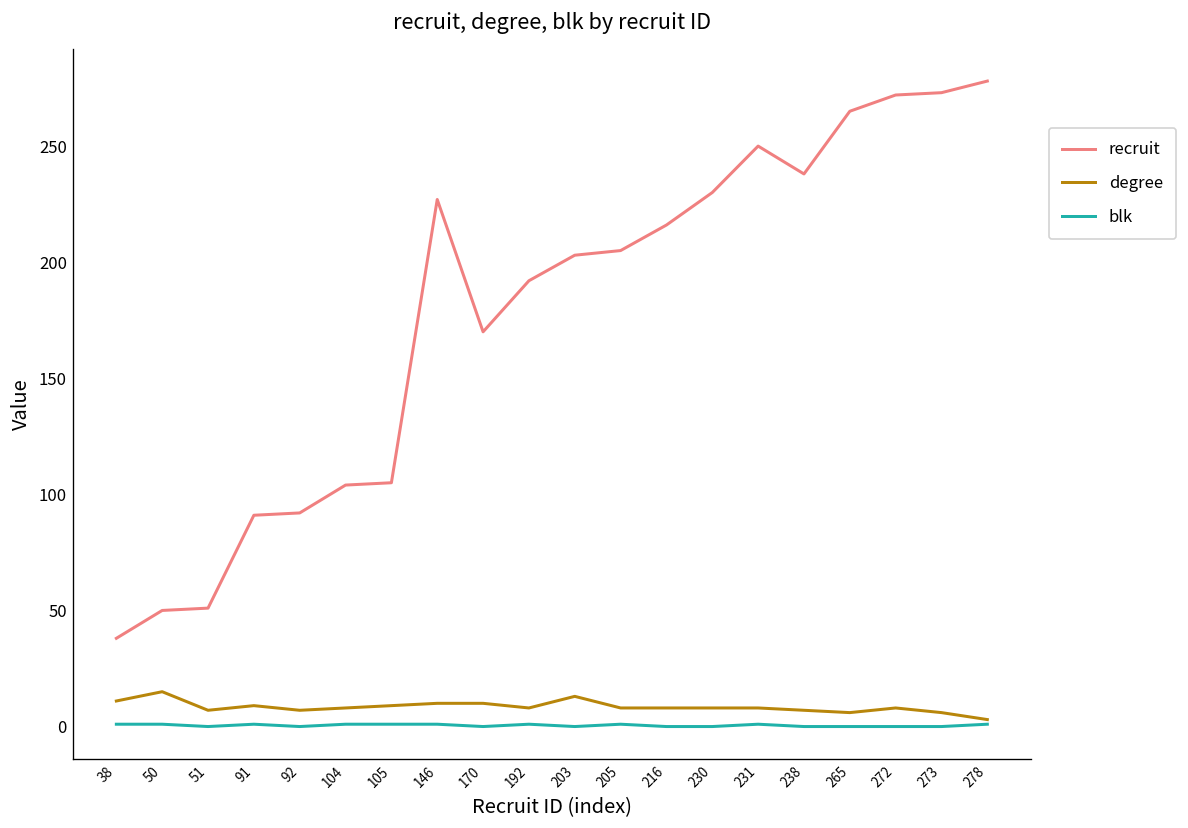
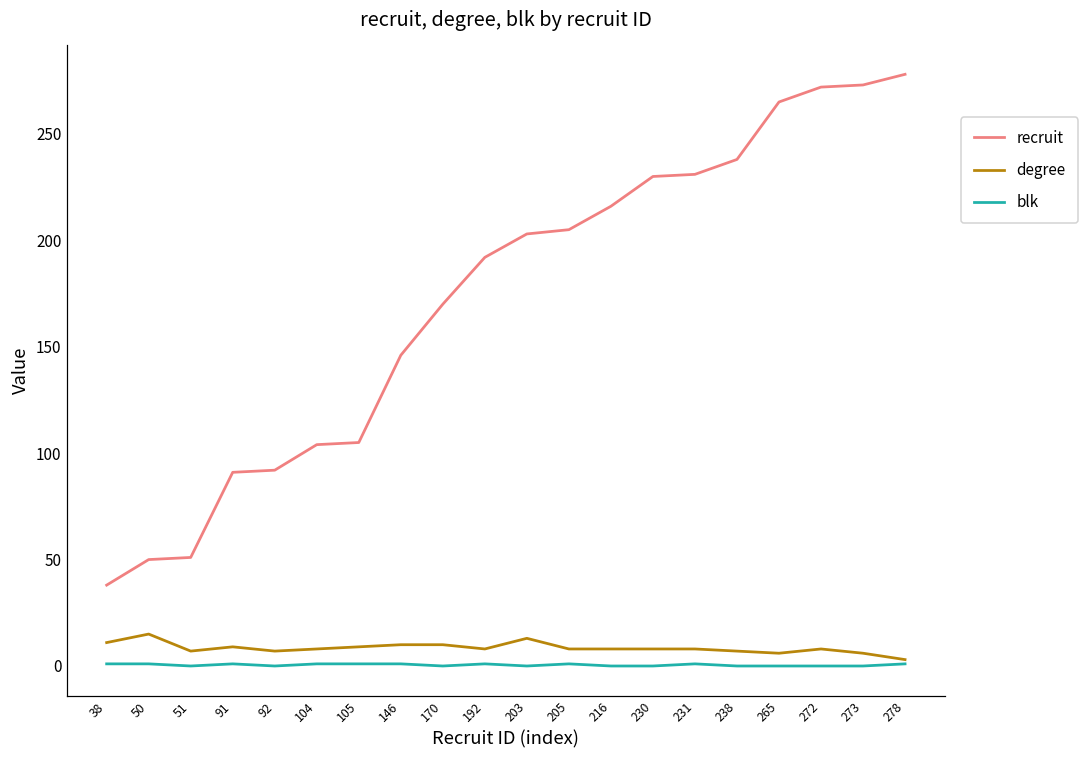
  {
    "recruit": {
      "38": 38,
      "50": 50,
      "51": 51,
      "91": 91,
      "92": 92,
      "104": 104,
      "105": 105,
-     "146": 227,
+     "146": 146,
      "170": 170,
      "192": 192,
      "203": 203,
      "205": 205,
      "216": 216,
      "230": 230,
-     "231": 250,
+     "231": 231,
      "238": 238,
      "265": 265,
      "272": 272,
      "273": 273,
      "278": 278
    },
    "degree": {
      "38": 11,
      "50": 15,
      "51": 7,
      "91": 9,
      "92": 7,
      "104": 8,
      "105": 9,
      "146": 10,
      "170": 10,
      "192": 8,
      "203": 13,
      "205": 8,
      "216": 8,
      "230": 8,
      "231": 8,
      "238": 7,
      "265": 6,
      "272": 8,
      "273": 6,
      "278": 3
    },
    "blk": {
      "38": 1,
      "50": 1,
      "51": 0,
      "91": 1,
      "92": 0,
      "104": 1,
      "105": 1,
      "146": 1,
      "170": 0,
      "192": 1,
      "203": 0,
      "205": 1,
      "216": 0,
      "230": 0,
      "231": 1,
      "238": 0,
      "265": 0,
      "272": 0,
      "273": 0,
      "278": 1
    }
  }
